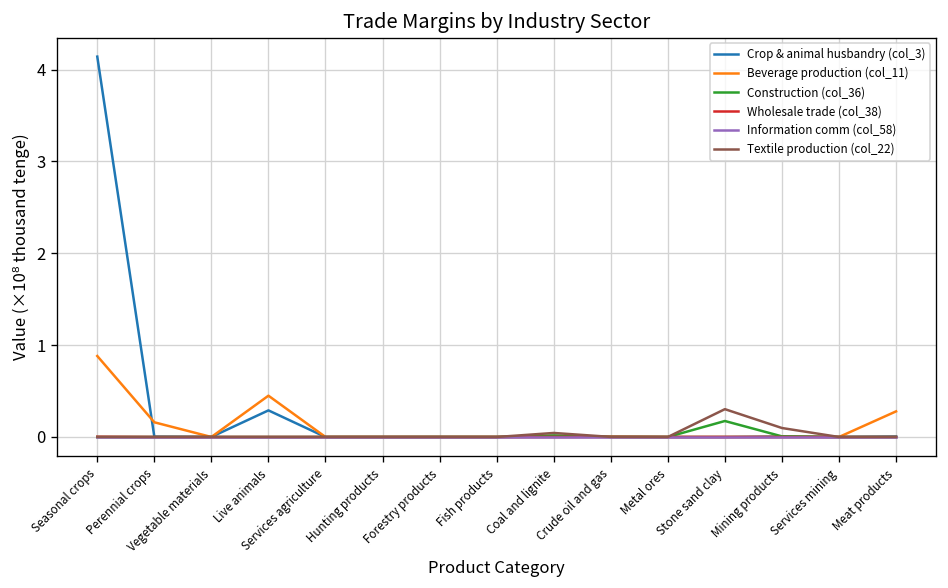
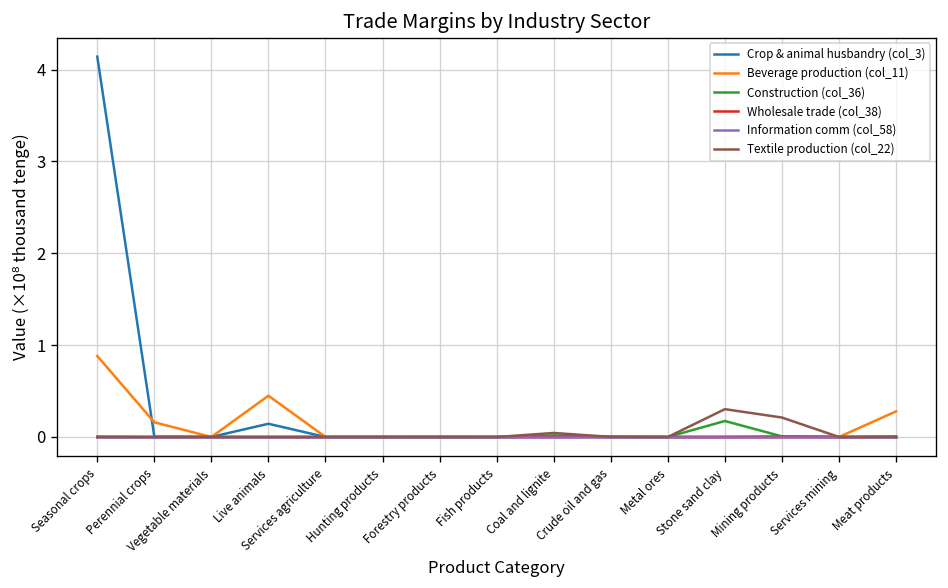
  {
    "Crop & animal husbandry (col_3)": {
      "Seasonal crops": 4.1,
-     "Live animals": 0.3
+     "Live animals": 0.1
    },
    "Beverage production (col_11)": {
      "Seasonal crops": 0.9,
      "Perennial crops": 0.2,
      "Live animals": 0.4,
      "Meat products": 0.3
    },
    "Construction (col_36)": {
      "Stone sand clay": 0.2
    },
    "Textile production (col_22)": {
      "Stone sand clay": 0.3,
-     "Mining products": 0.1
+     "Mining products": 0.2
    }
  }
